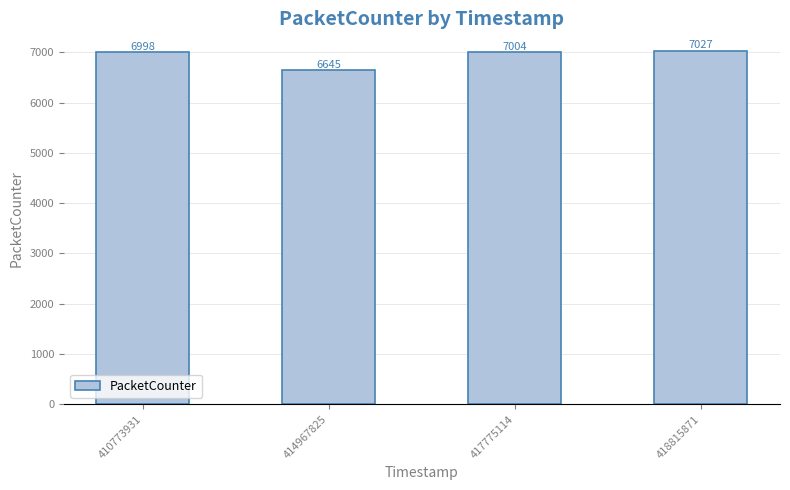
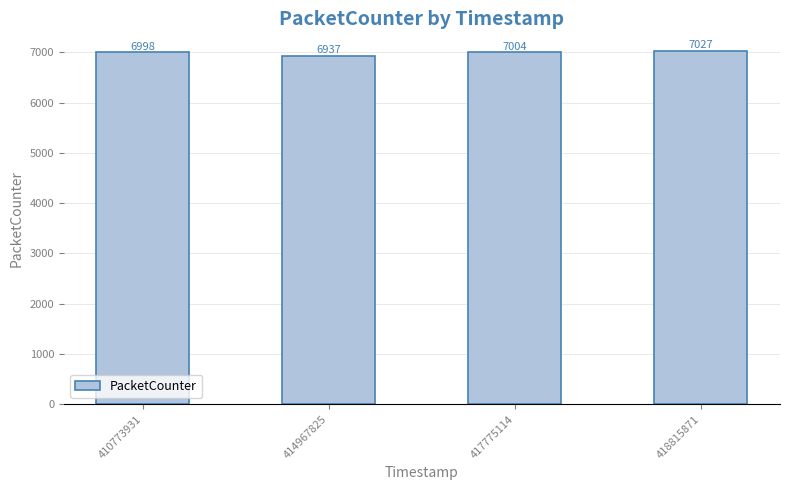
  {
    "410773931": 6998,
-   "414967825": 6645,
+   "414967825": 6937,
    "417775114": 7004,
    "418815871": 7027
  }
